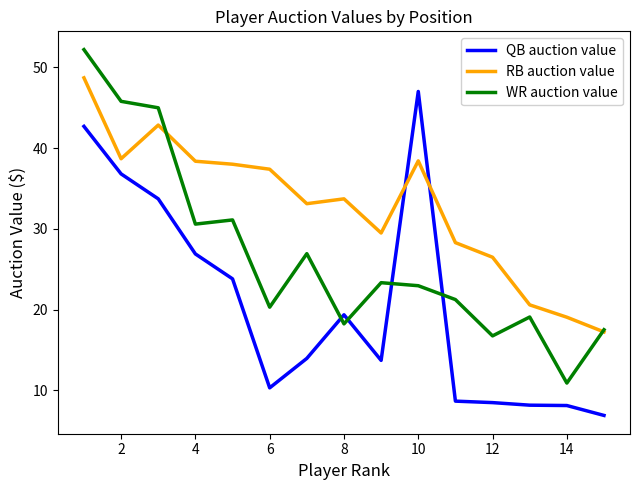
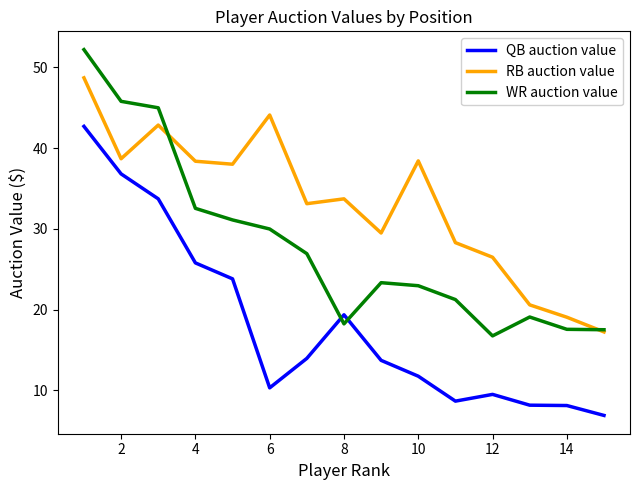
  {
    "QB auction value": {
      "2": 37,
-     "4": 27,
+     "4": 26,
      "6": 10,
      "8": 19,
-     "10": 47,
-     "12": 8,
+     "10": 12,
+     "12": 9,
      "14": 8
    },
    "RB auction value": {
      "2": 39,
      "4": 38,
-     "6": 37,
+     "6": 44,
      "8": 34,
      "10": 38,
      "12": 26,
      "14": 19
    },
    "WR auction value": {
      "2": 46,
-     "4": 31,
-     "6": 20,
+     "4": 33,
+     "6": 30,
      "8": 18,
      "10": 23,
      "12": 17,
-     "14": 11
+     "14": 18
    }
  }
